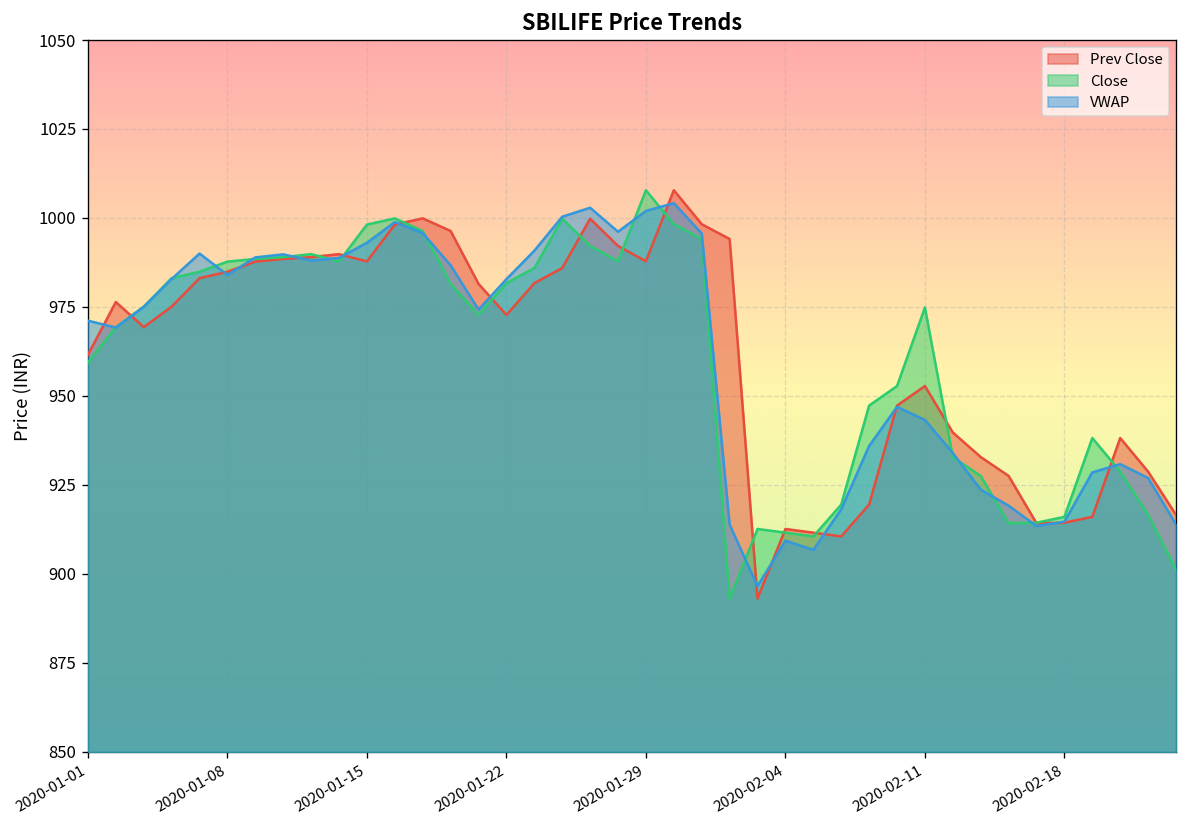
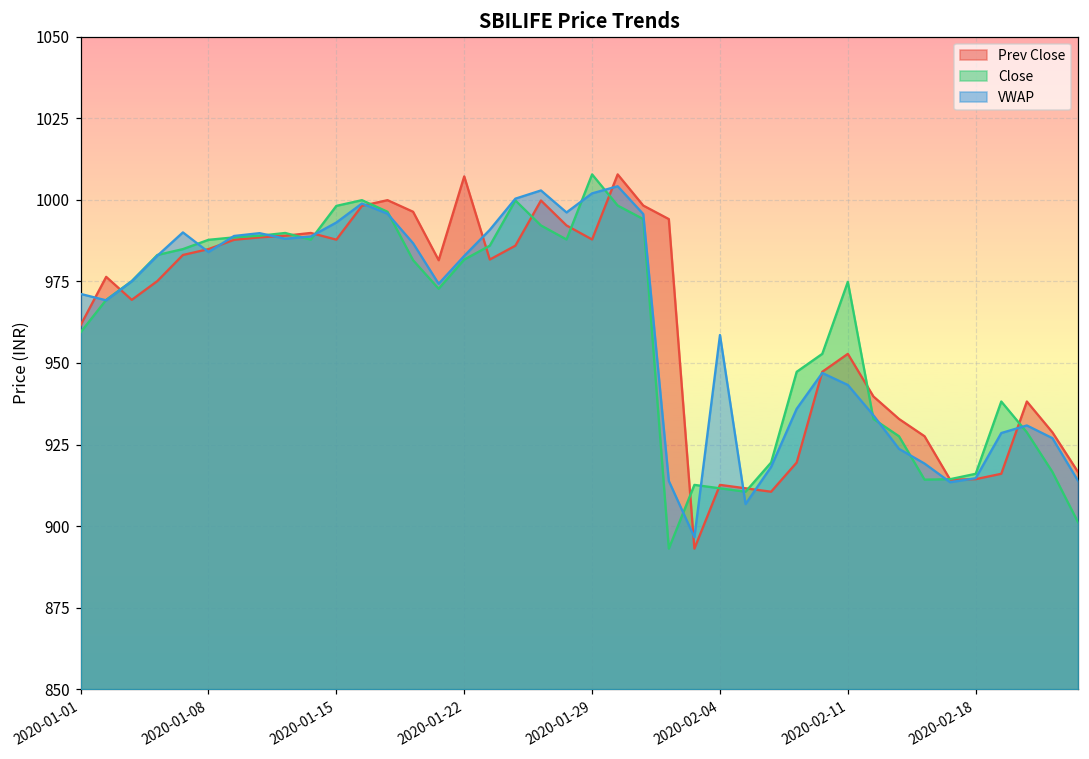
  {
    "Prev Close": {
      "2020-01-01": 962,
      "2020-01-08": 985,
      "2020-01-15": 988,
-     "2020-01-22": 973,
+     "2020-01-22": 1007,
      "2020-01-29": 988,
      "2020-02-04": 913,
      "2020-02-11": 953
    },
    "Close": {
      "2020-01-01": 959,
      "2020-01-08": 988,
      "2020-01-15": 998,
      "2020-01-22": 982,
      "2020-01-29": 1008,
      "2020-02-04": 912,
      "2020-02-11": 975,
      "2020-02-18": 916
    },
    "VWAP": {
      "2020-01-01": 971,
      "2020-01-08": 984,
      "2020-01-15": 993,
      "2020-01-22": 983,
      "2020-01-29": 1002,
-     "2020-02-04": 909,
+     "2020-02-04": 959,
      "2020-02-11": 943
    }
  }
